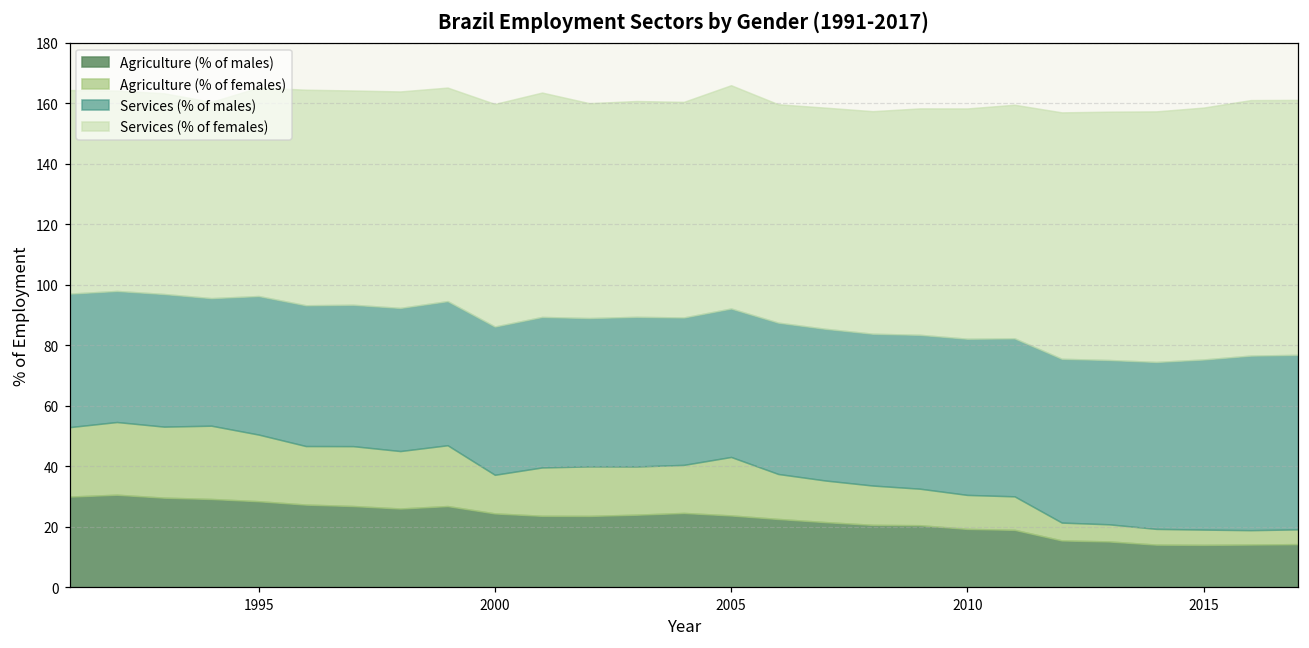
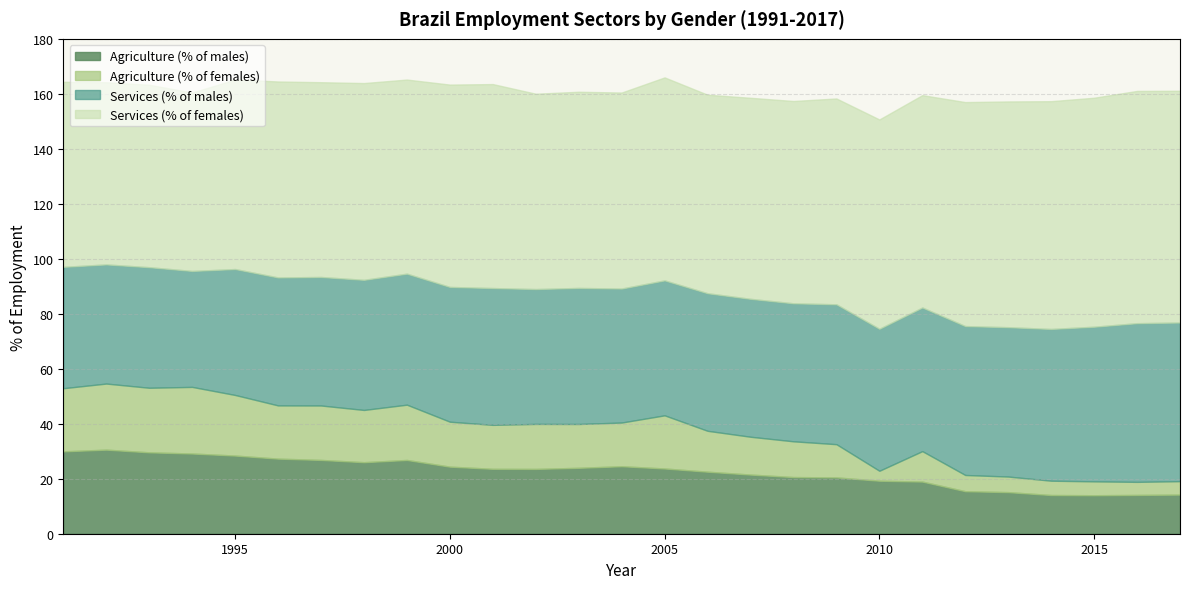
  {
    "Agriculture (% of females)": {
      "1995": 22,
-     "2000": 13,
+     "2000": 16,
      "2005": 19,
-     "2010": 11,
+     "2010": 4,
      "2015": 5
    },
    "Services (% of females)": {
      "2000": 74,
      "2005": 74,
      "2010": 76,
      "2015": 83
    }
  }
